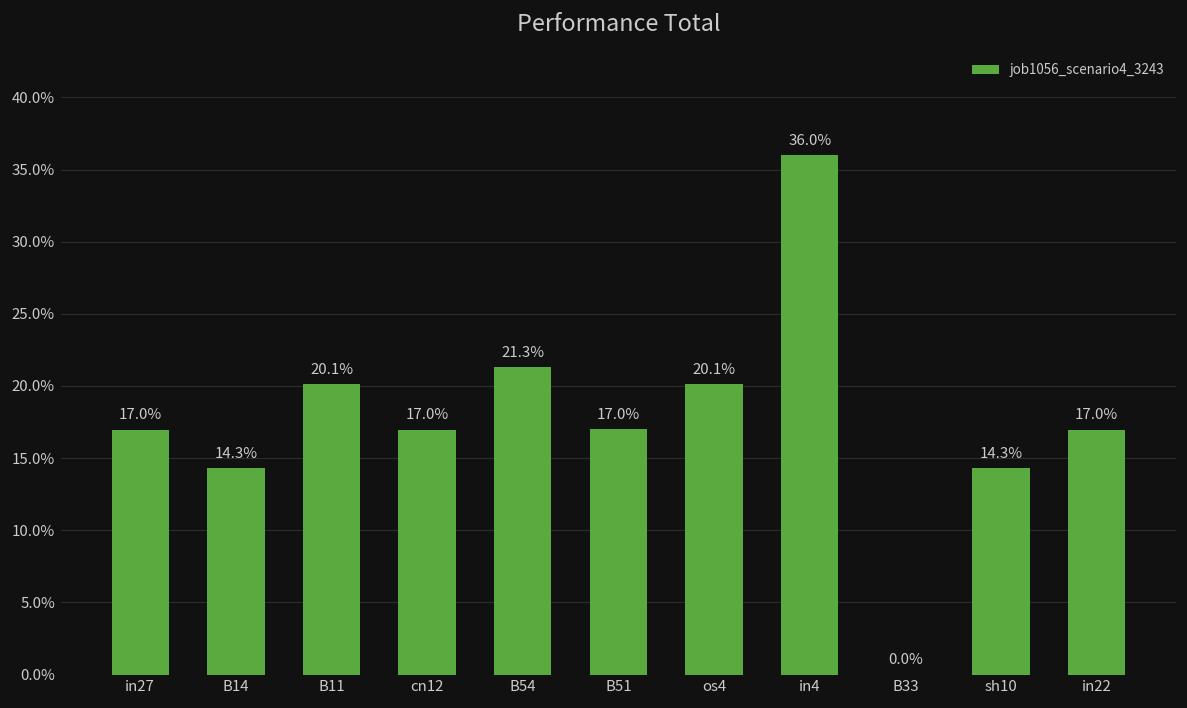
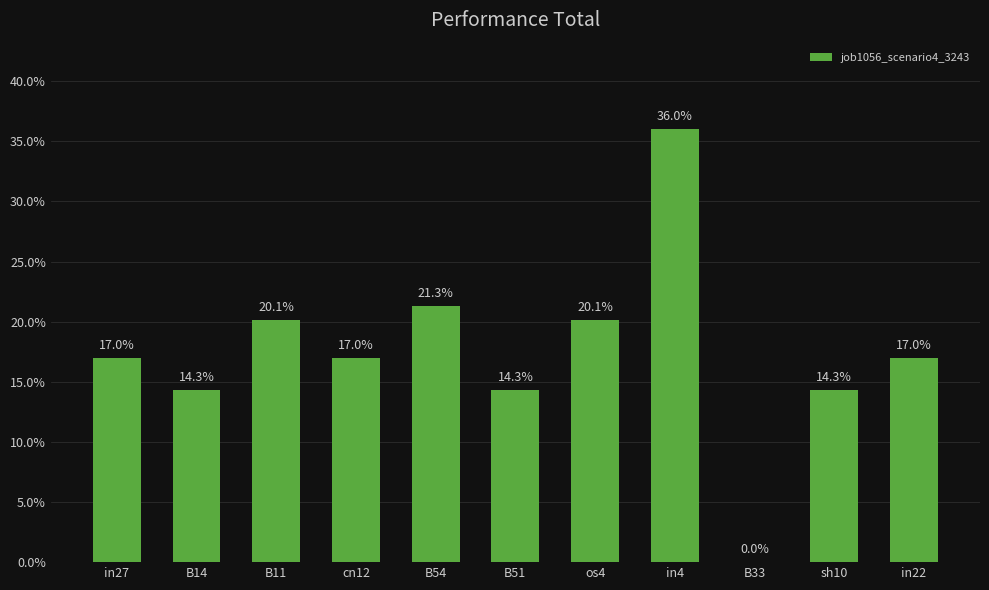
  {
    "in27": "17.0%",
    "B14": "14.3%",
    "B11": "20.1%",
    "cn12": "17.0%",
    "B54": "21.3%",
-   "B51": "17.0%",
+   "B51": "14.3%",
    "os4": "20.1%",
    "in4": "36.0%",
    "B33": "0.0%",
    "sh10": "14.3%",
    "in22": "17.0%"
  }
